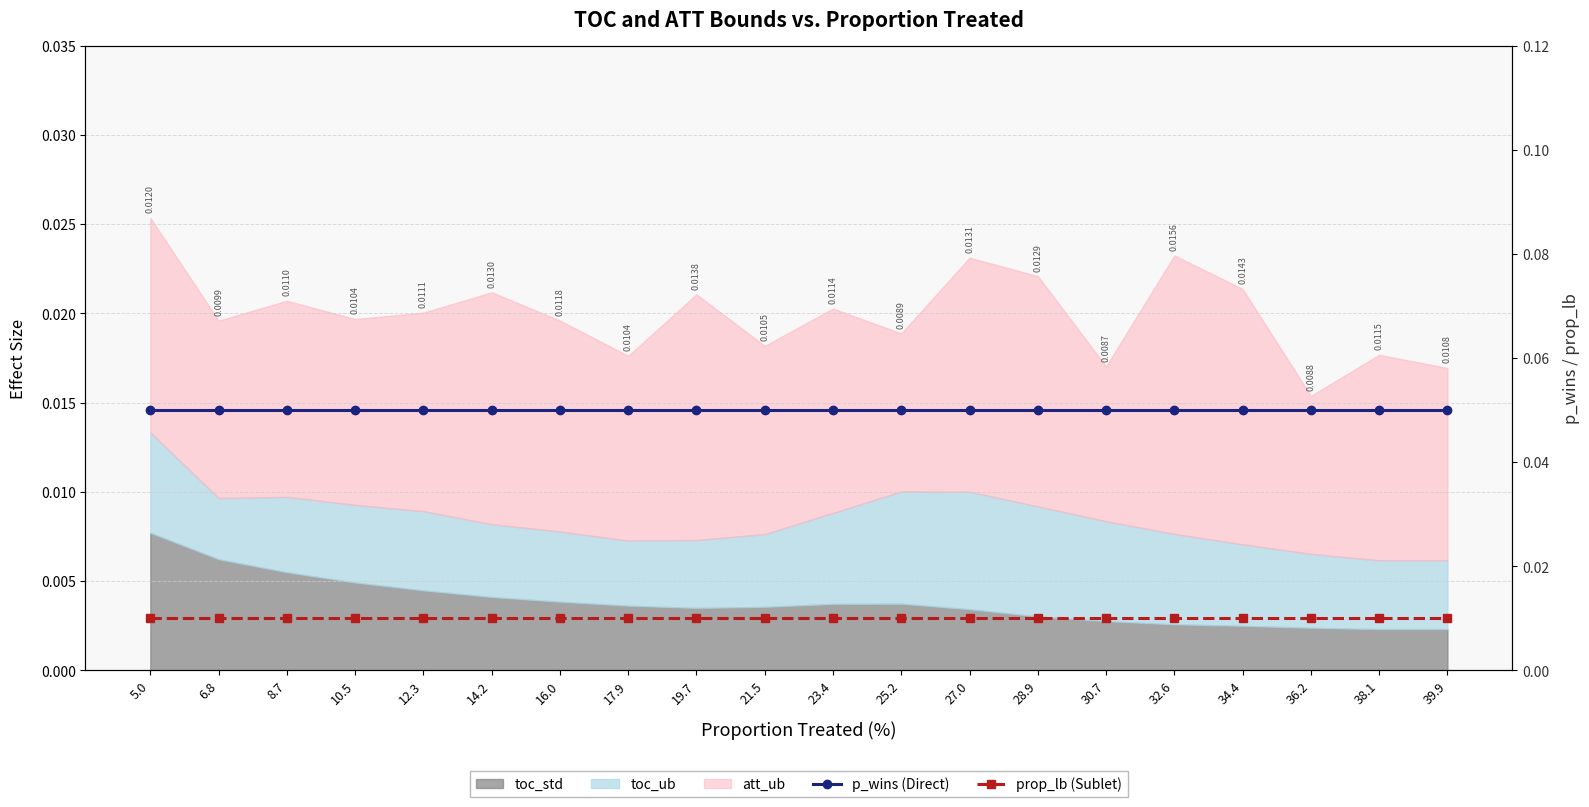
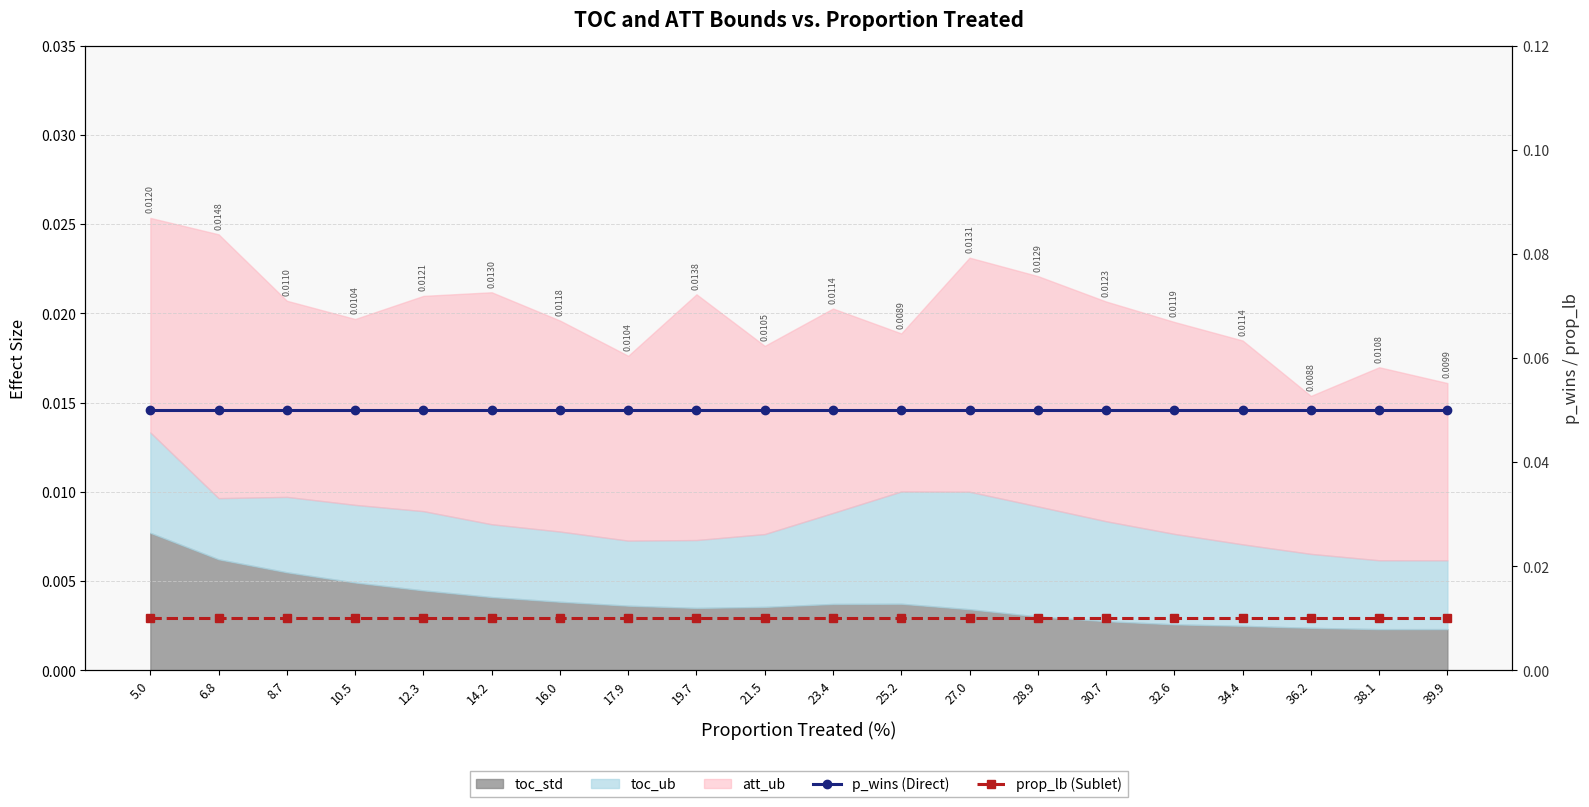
  {
    "att_ub": {
      "5.0": 0.0120,
-     "6.8": 0.0099,
+     "6.8": 0.0148,
      "8.7": 0.0110,
      "10.5": 0.0104,
-     "12.3": 0.0111,
+     "12.3": 0.0121,
      "14.2": 0.0130,
      "16.0": 0.0118,
      "17.9": 0.0104,
      "19.7": 0.0138,
      "21.5": 0.0105,
      "23.4": 0.0114,
      "25.2": 0.0089,
      "27.0": 0.0131,
      "28.9": 0.0129,
-     "30.7": 0.0087,
-     "32.6": 0.0156,
-     "34.4": 0.0143,
+     "30.7": 0.0123,
+     "32.6": 0.0119,
+     "34.4": 0.0114,
      "36.2": 0.0088,
-     "38.1": 0.0115,
-     "39.9": 0.0108
+     "38.1": 0.0108,
+     "39.9": 0.0099
    }
  }
